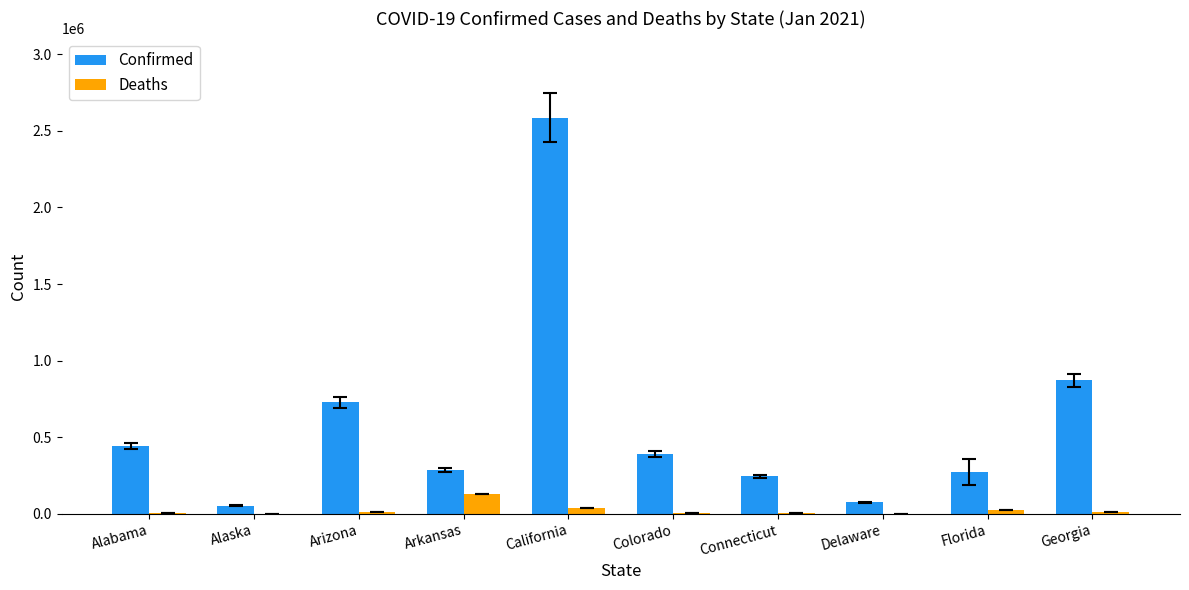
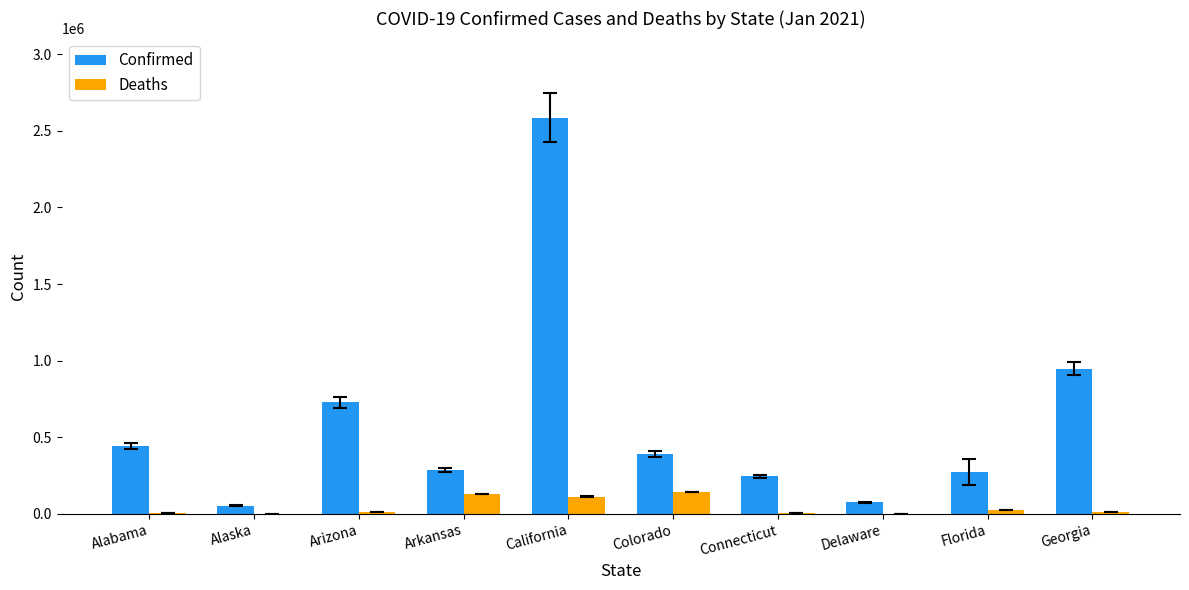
  {
    "Confirmed": {
      "Alabama": 440000,
      "Alaska": 50000,
      "Arizona": 730000,
      "Arkansas": 280000,
      "California": 2590000,
      "Colorado": 390000,
      "Connecticut": 240000,
      "Delaware": 80000,
      "Florida": 270000,
-     "Georgia": 870000
+     "Georgia": 950000
    },
    "Deaths": {
      "Arkansas": 130000,
-     "California": 40000,
-     "Colorado": 10000,
+     "California": 110000,
+     "Colorado": 140000,
      "Florida": 30000
    }
  }
